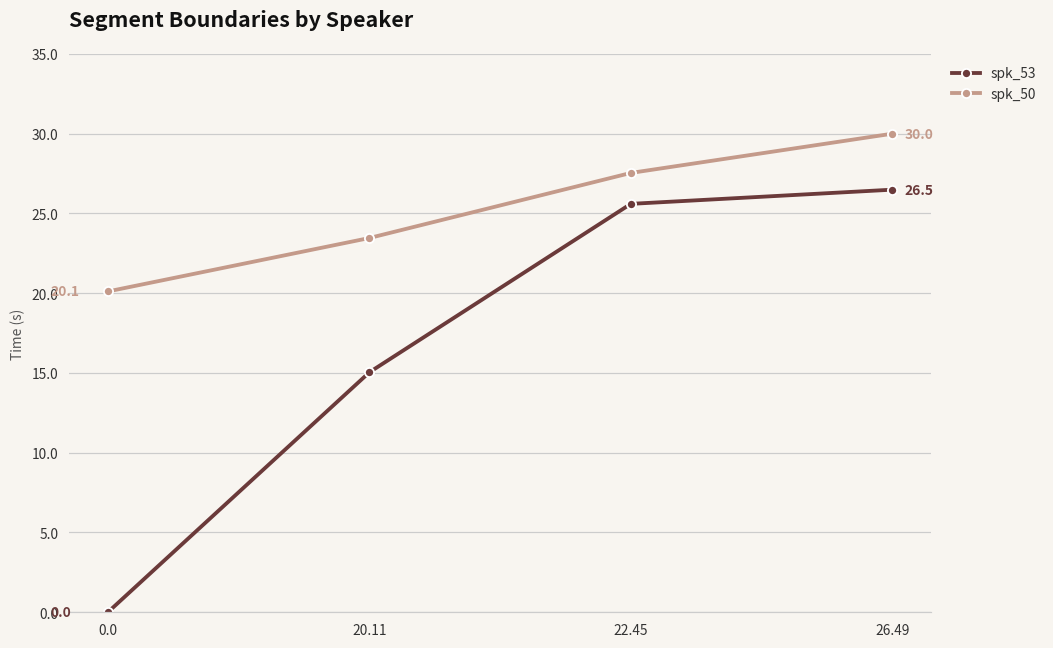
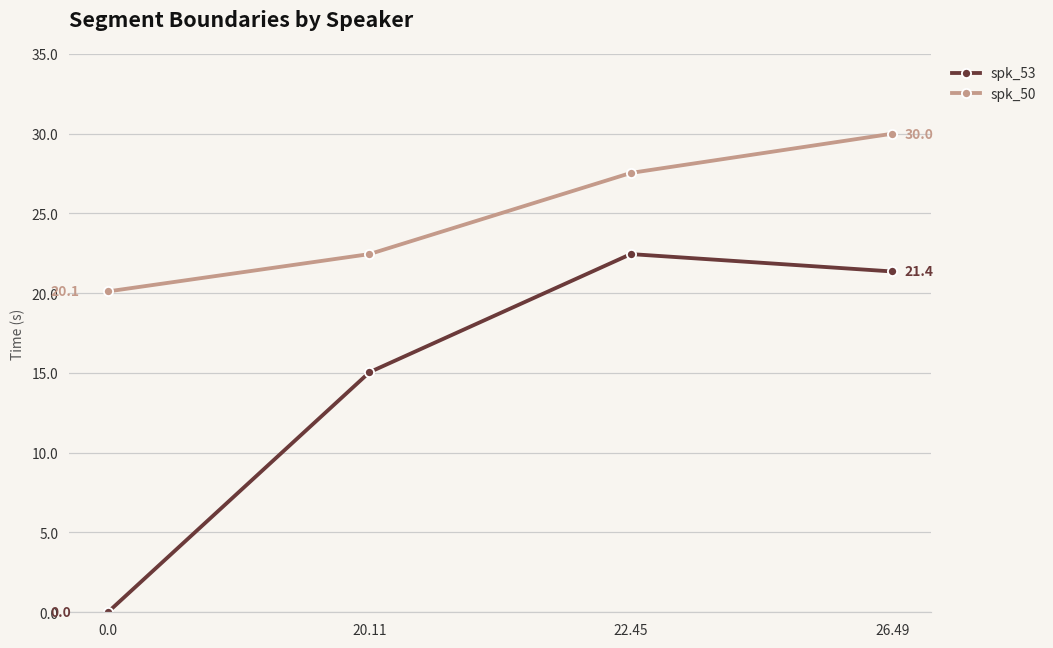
  {
    "spk_53": {
-     "22.45": 25.6,
-     "26.49": 26.5
+     "22.45": 22.5,
+     "26.49": 21.4
    },
    "spk_50": {
-     "20.11": 23.5,
+     "20.11": 22.5,
      "22.45": 27.5
    }
  }
